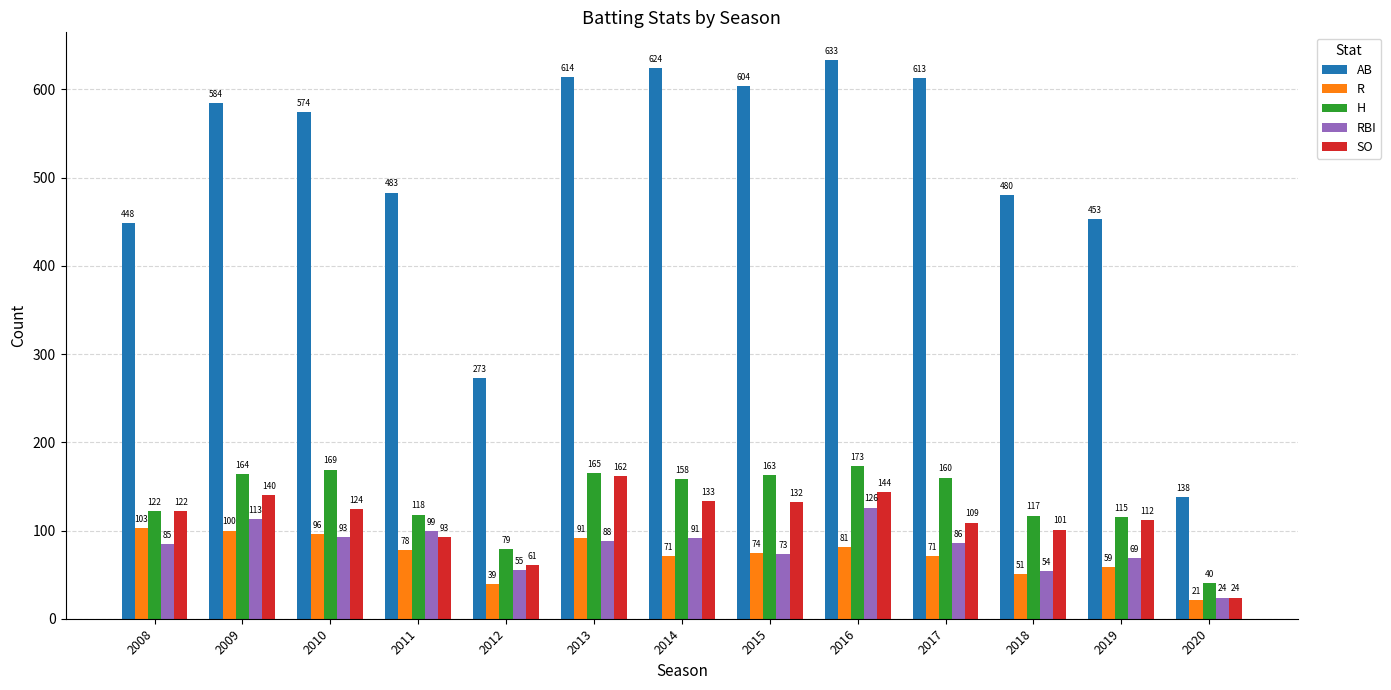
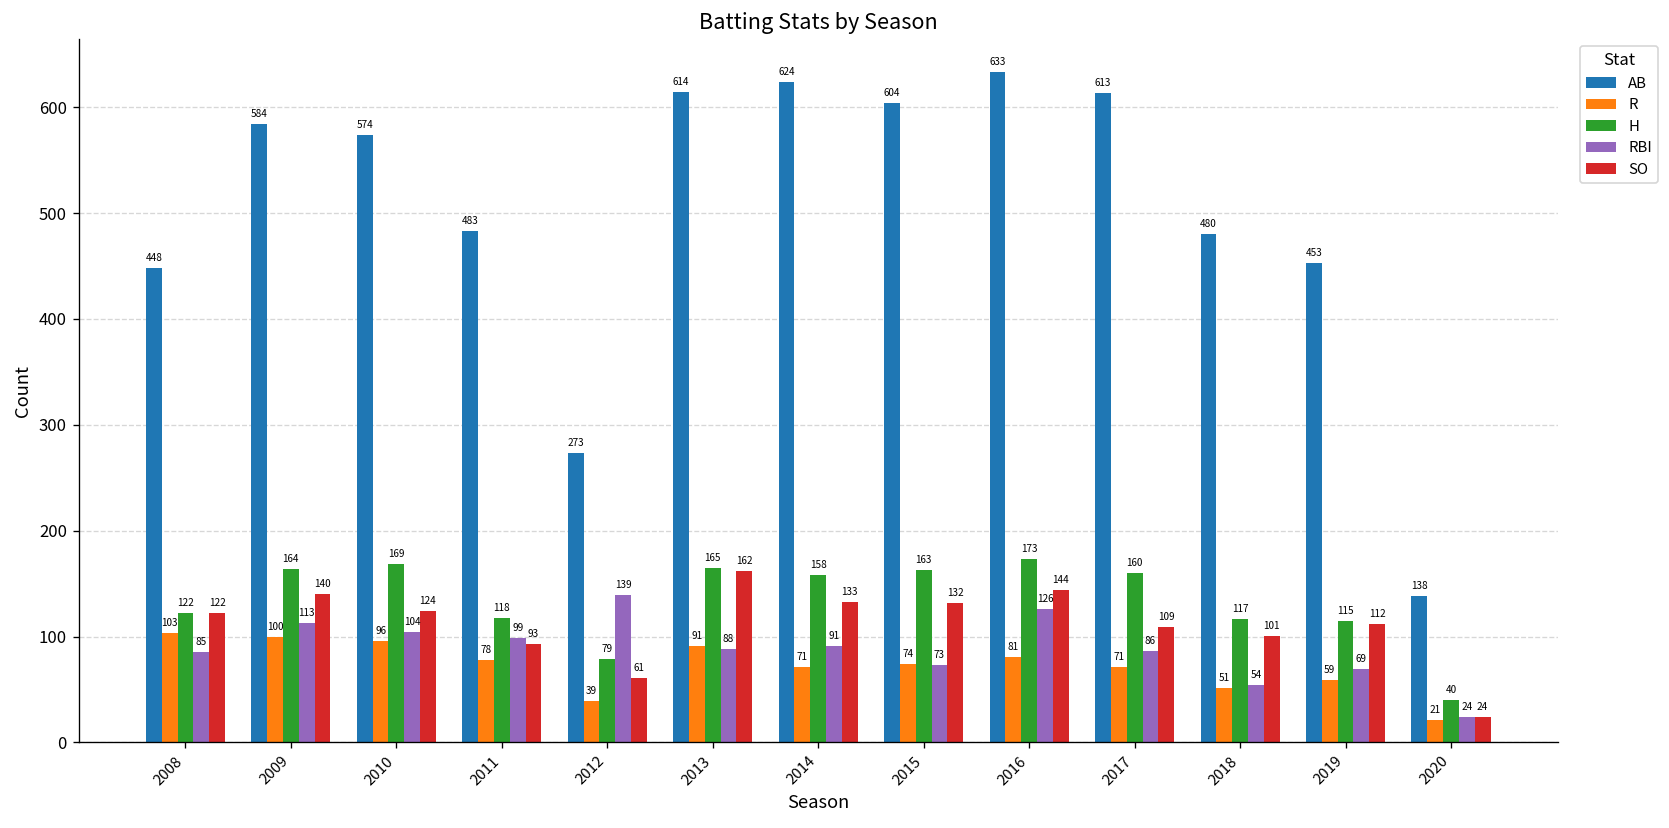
  {
    "AB": {
      "2008": 448,
      "2009": 584,
      "2010": 574,
      "2011": 483,
      "2012": 273,
      "2013": 614,
      "2014": 624,
      "2015": 604,
      "2016": 633,
      "2017": 613,
      "2018": 480,
      "2019": 453,
      "2020": 138
    },
    "R": {
      "2008": 103,
      "2009": 100,
      "2010": 96,
      "2011": 78,
      "2012": 39,
      "2013": 91,
      "2014": 71,
      "2015": 74,
      "2016": 81,
      "2017": 71,
      "2018": 51,
      "2019": 59,
      "2020": 21
    },
    "H": {
      "2008": 122,
      "2009": 164,
      "2010": 169,
      "2011": 118,
      "2012": 79,
      "2013": 165,
      "2014": 158,
      "2015": 163,
      "2016": 173,
      "2017": 160,
      "2018": 117,
      "2019": 115,
      "2020": 40
    },
    "RBI": {
      "2008": 85,
      "2009": 113,
-     "2010": 93,
+     "2010": 104,
      "2011": 99,
-     "2012": 55,
+     "2012": 139,
      "2013": 88,
      "2014": 91,
      "2015": 73,
      "2016": 126,
      "2017": 86,
      "2018": 54,
      "2019": 69,
      "2020": 24
    },
    "SO": {
      "2008": 122,
      "2009": 140,
      "2010": 124,
      "2011": 93,
      "2012": 61,
      "2013": 162,
      "2014": 133,
      "2015": 132,
      "2016": 144,
      "2017": 109,
      "2018": 101,
      "2019": 112,
      "2020": 24
    }
  }
